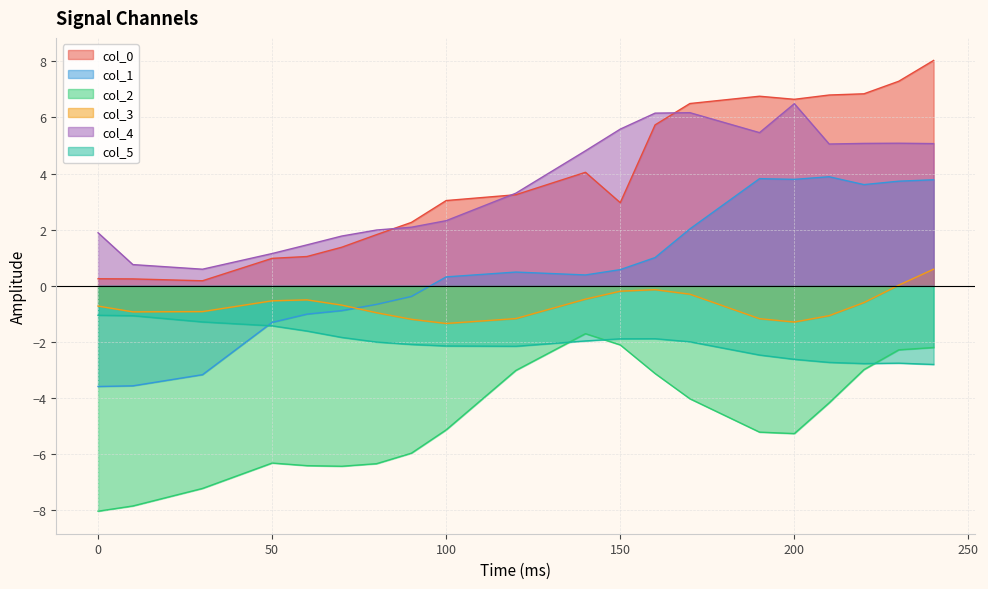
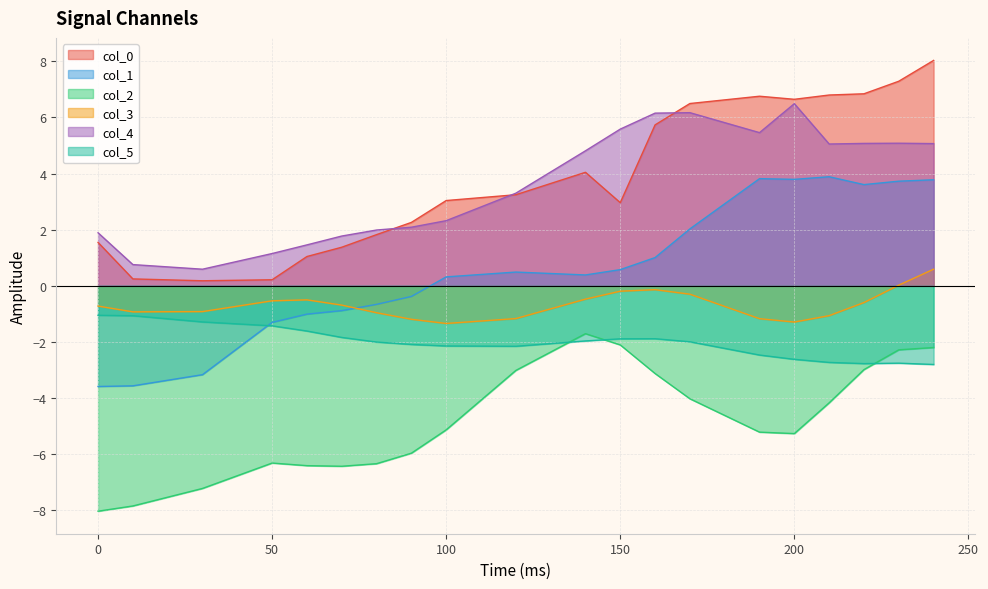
  {
    "col_0": {
-     "0": 0.3,
-     "50": 1.0,
+     "0": 1.5,
+     "50": 0.2,
      "100": 3.0,
      "150": 3.0,
      "200": 6.6
    },
    "col_4": {
      "0": 1.9,
      "50": 1.2,
      "100": 2.3,
      "150": 5.6,
      "200": 6.5
    }
  }
